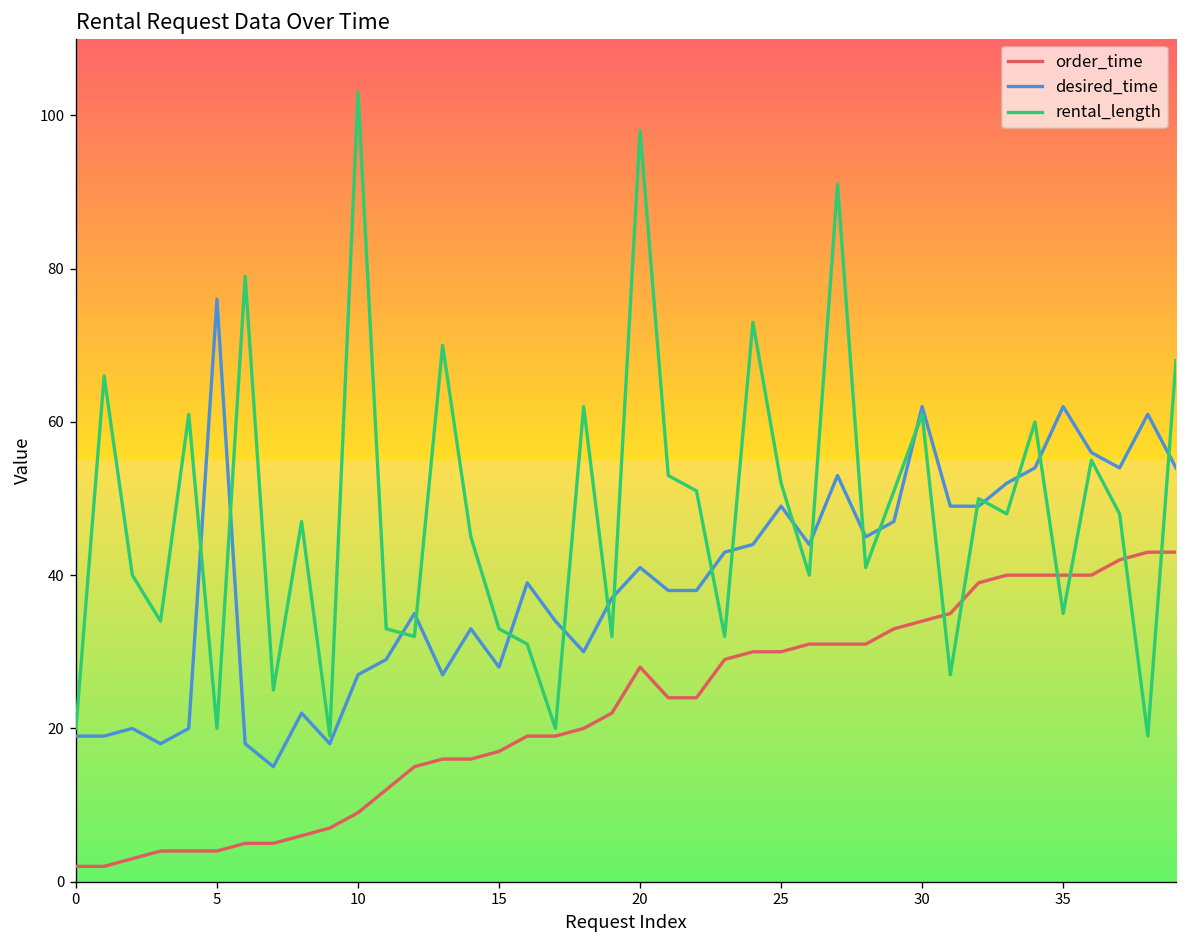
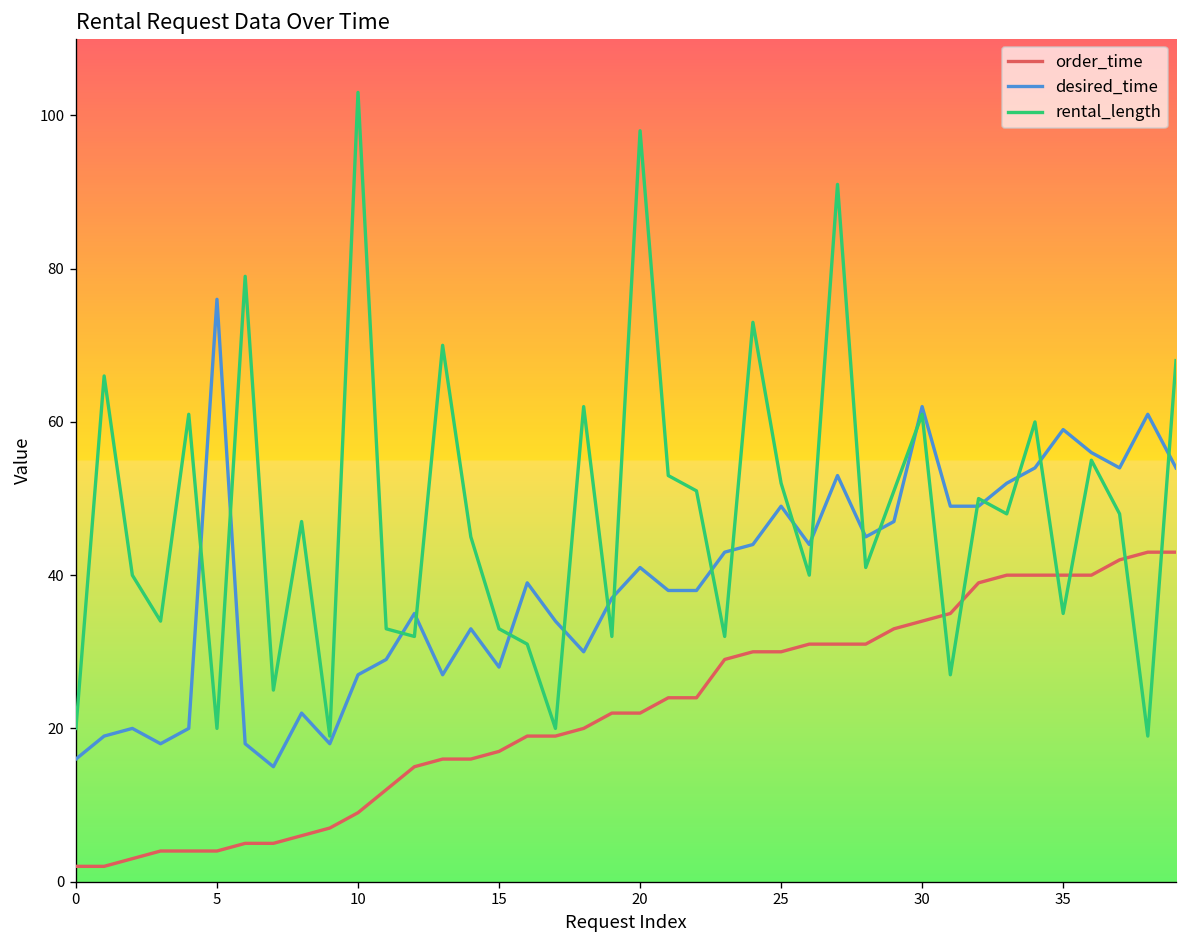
  {
    "order_time": {
      "0": 2,
      "5": 4,
      "10": 9,
      "15": 17,
-     "20": 28,
+     "20": 22,
      "25": 30,
      "30": 34,
      "35": 40
    },
    "desired_time": {
-     "0": 19,
+     "0": 16,
      "5": 76,
      "10": 27,
      "15": 28,
      "20": 41,
      "25": 49,
      "30": 62,
-     "35": 62
+     "35": 59
    },
    "rental_length": {
      "0": 20,
      "5": 20,
      "10": 103,
      "15": 33,
      "20": 98,
      "25": 52,
      "30": 61,
      "35": 35
    }
  }
